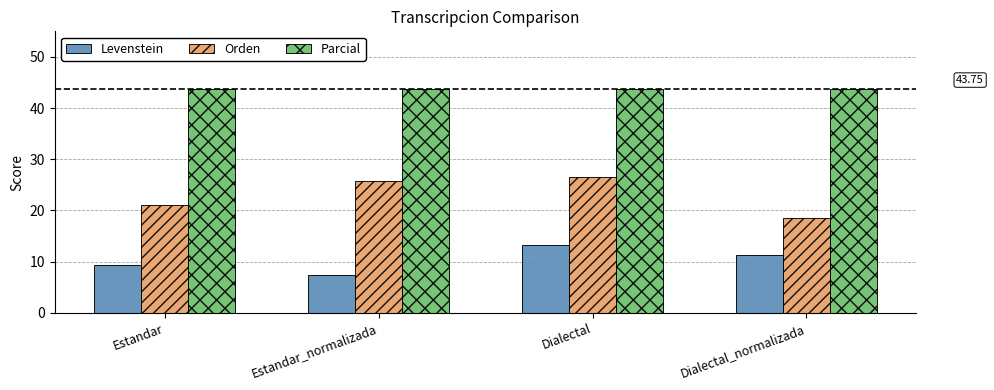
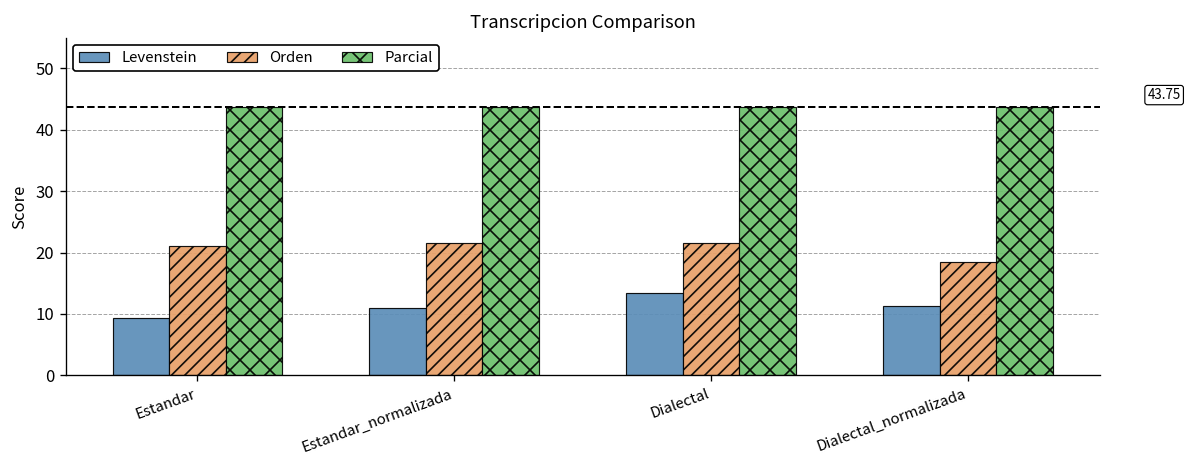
  {
    "Levenstein": {
      "Estandar": 9,
-     "Estandar_normalizada": 7,
+     "Estandar_normalizada": 11,
      "Dialectal": 13,
      "Dialectal_normalizada": 11
    },
    "Orden": {
      "Estandar": 21,
-     "Estandar_normalizada": 26,
-     "Dialectal": 27,
+     "Estandar_normalizada": 22,
+     "Dialectal": 22,
      "Dialectal_normalizada": 18
    },
    "Parcial": {
      "Estandar": 44,
      "Estandar_normalizada": 44,
      "Dialectal": 44,
      "Dialectal_normalizada": 44
    }
  }
